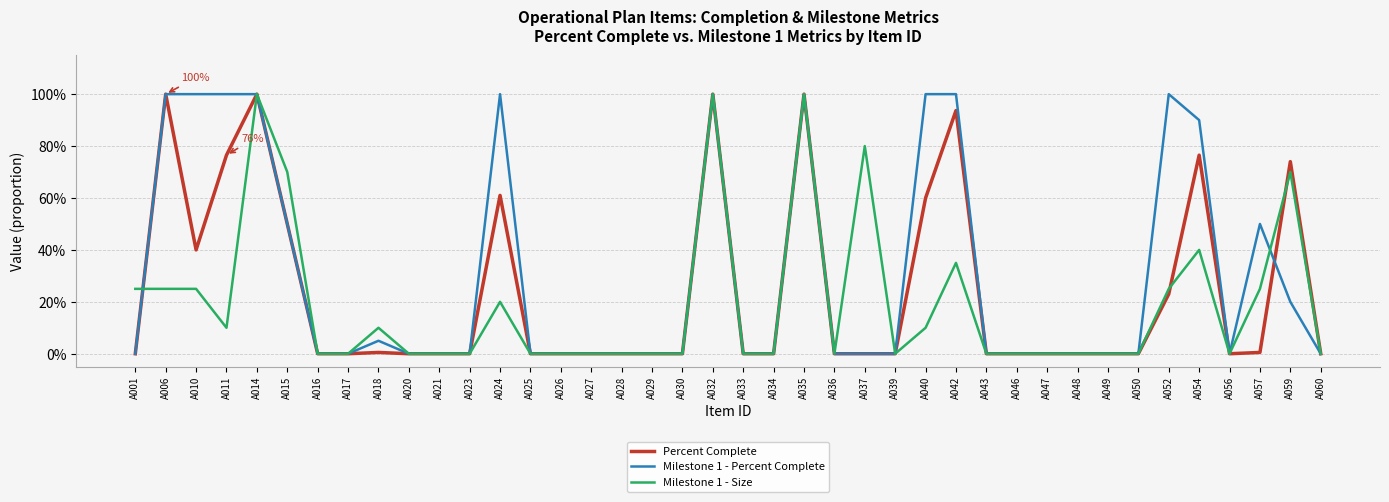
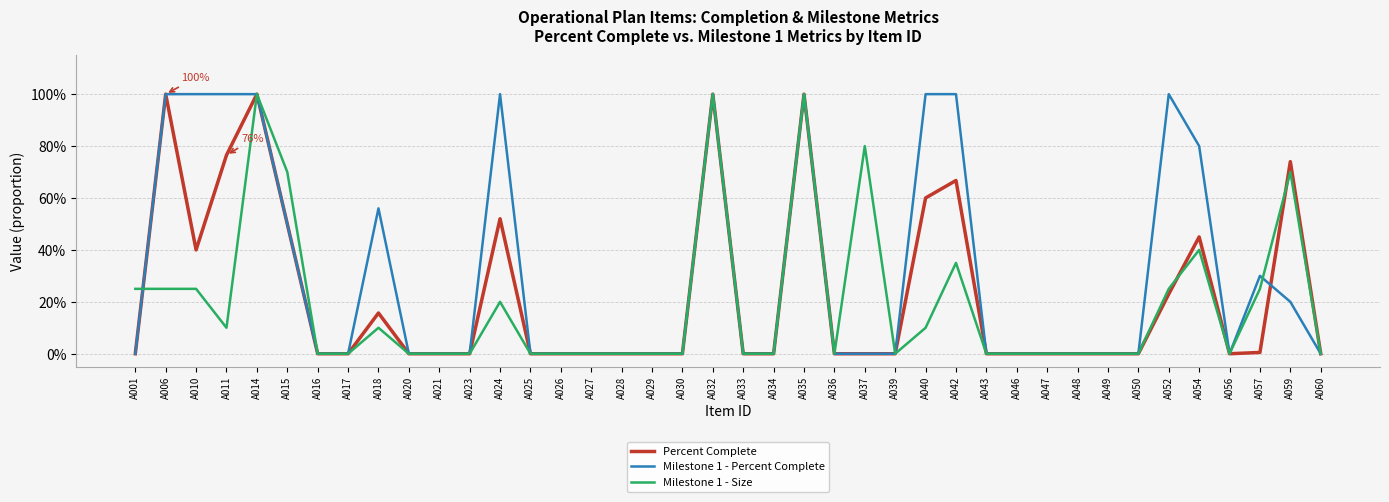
  {
    "Percent Complete": {
      "A010": "40%",
-     "A018": "1%",
-     "A024": "61%",
+     "A018": "16%",
+     "A024": "52%",
      "A040": "60%",
-     "A042": "94%",
+     "A042": "67%",
      "A052": "23%",
-     "A054": "77%",
+     "A054": "45%",
      "A057": "1%",
      "A059": "74%"
    },
    "Milestone 1 - Percent Complete": {
-     "A018": "5%",
+     "A018": "56%",
      "A024": "100%",
      "A040": "100%",
      "A042": "100%",
      "A052": "100%",
-     "A054": "90%",
-     "A057": "50%",
+     "A054": "80%",
+     "A057": "30%",
      "A059": "20%"
    },
    "Milestone 1 - Size": {
      "A001": "25%",
      "A006": "25%",
      "A010": "25%",
      "A011": "10%",
      "A015": "70%",
      "A018": "10%",
      "A024": "20%",
      "A037": "80%",
      "A040": "10%",
      "A042": "35%",
      "A052": "25%",
      "A054": "40%",
      "A057": "25%",
      "A059": "70%"
    }
  }
